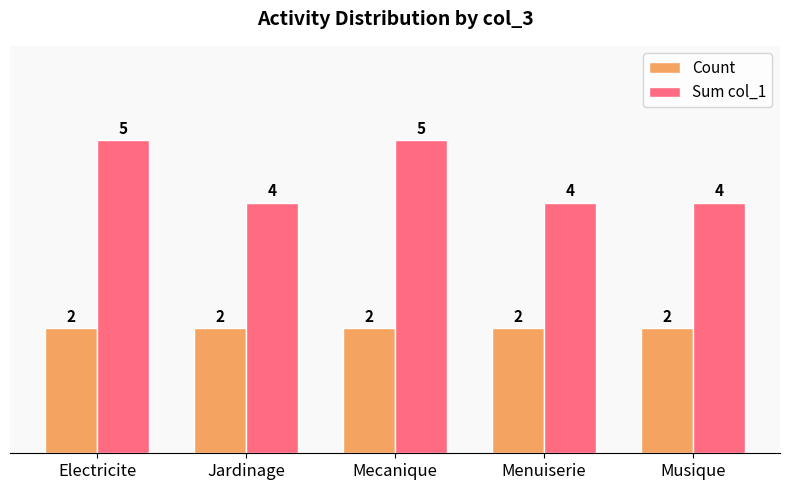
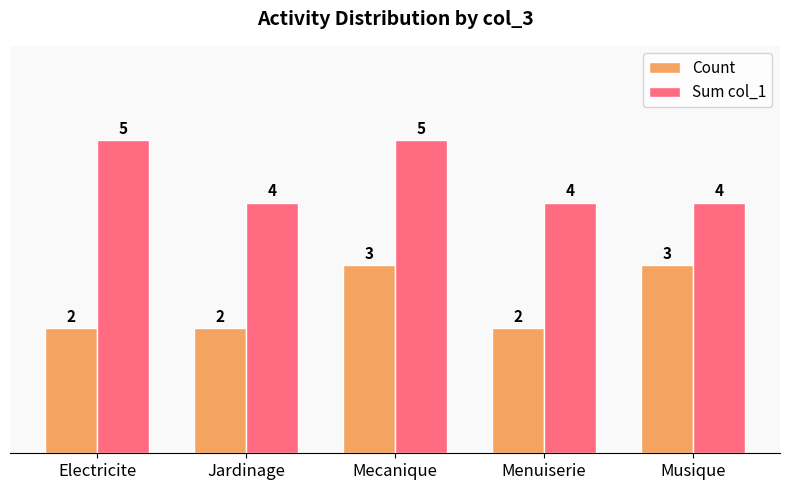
  {
    "Count": {
      "Electricite": 2,
      "Jardinage": 2,
-     "Mecanique": 2,
+     "Mecanique": 3,
      "Menuiserie": 2,
-     "Musique": 2
+     "Musique": 3
    },
    "Sum col_1": {
      "Electricite": 5,
      "Jardinage": 4,
      "Mecanique": 5,
      "Menuiserie": 4,
      "Musique": 4
    }
  }
